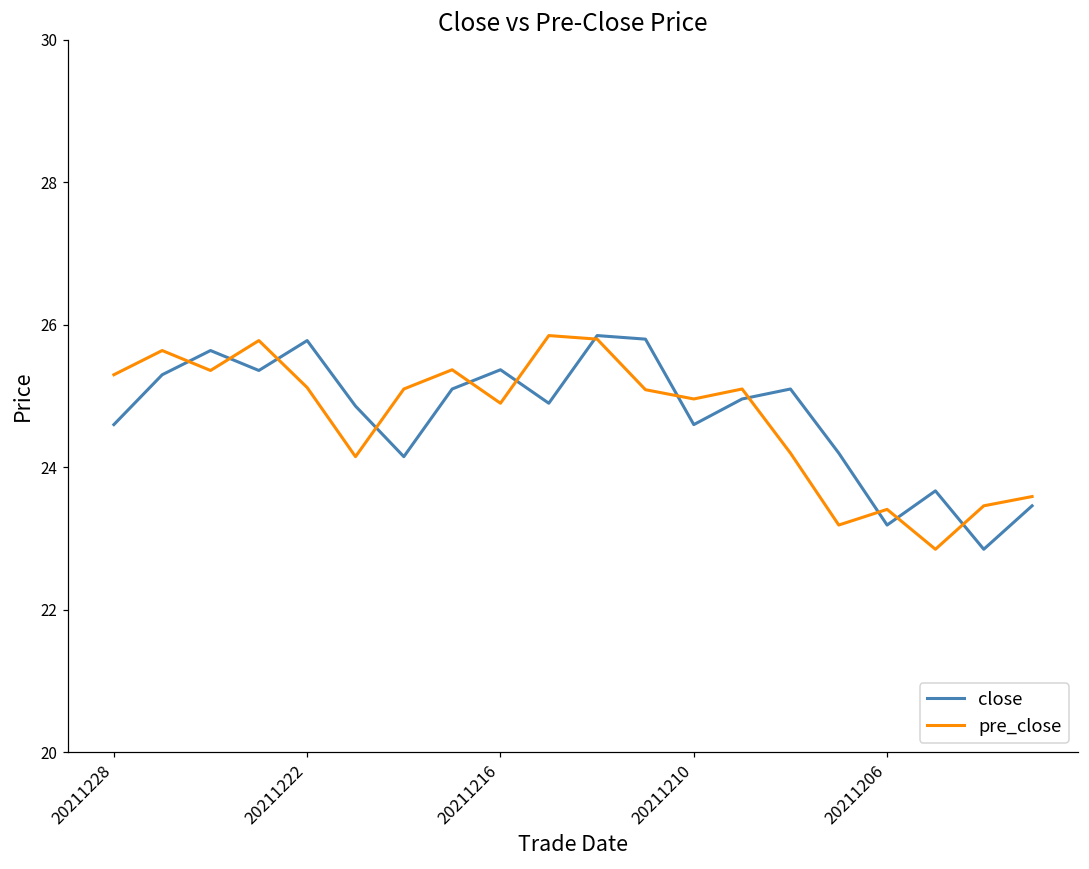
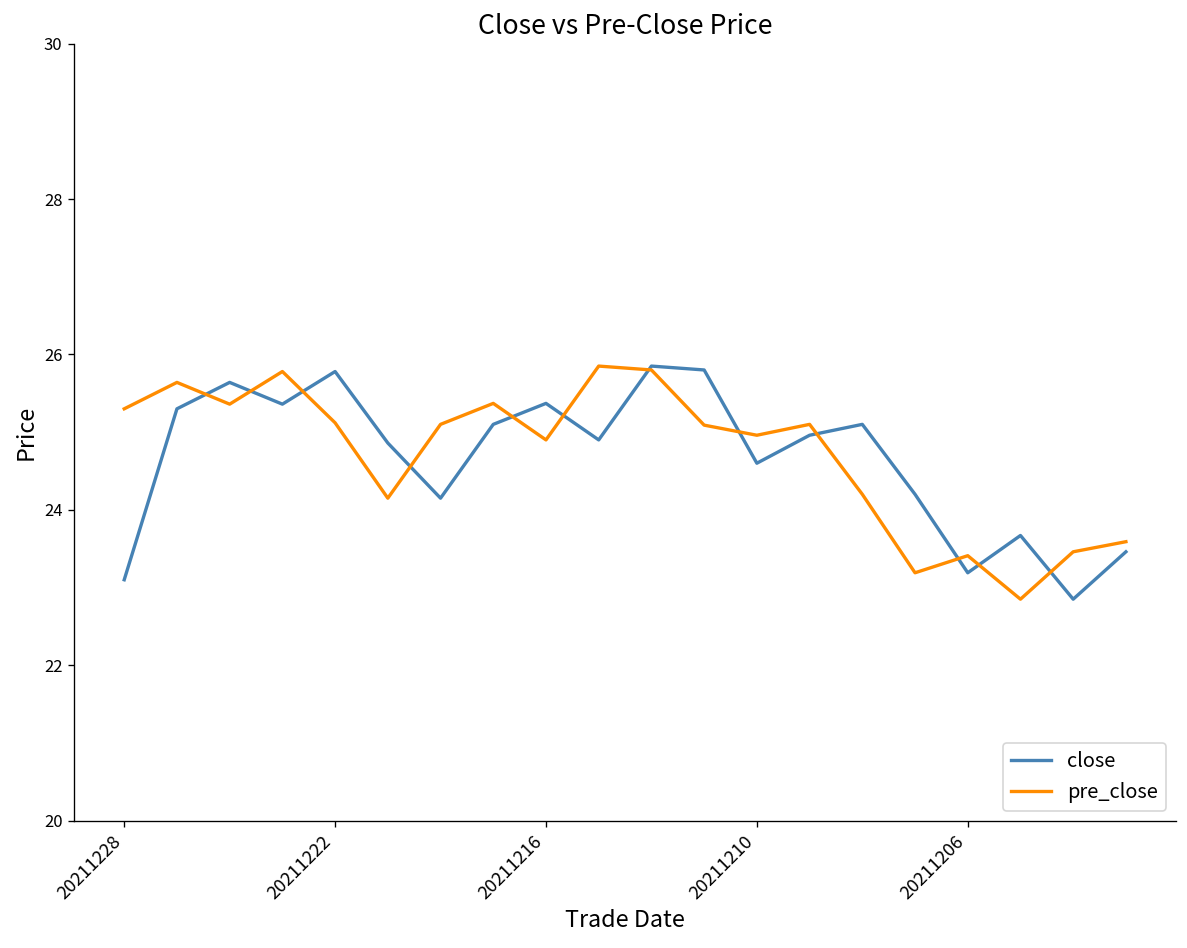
  {
    "close": {
-     "20211228": 24.6,
+     "20211228": 23.1,
      "20211222": 25.8,
      "20211216": 25.4,
      "20211210": 24.6,
      "20211206": 23.2
    },
    "pre_close": {
      "20211228": 25.3,
      "20211222": 25.1,
      "20211216": 24.9,
      "20211210": 25.0,
      "20211206": 23.4
    }
  }
